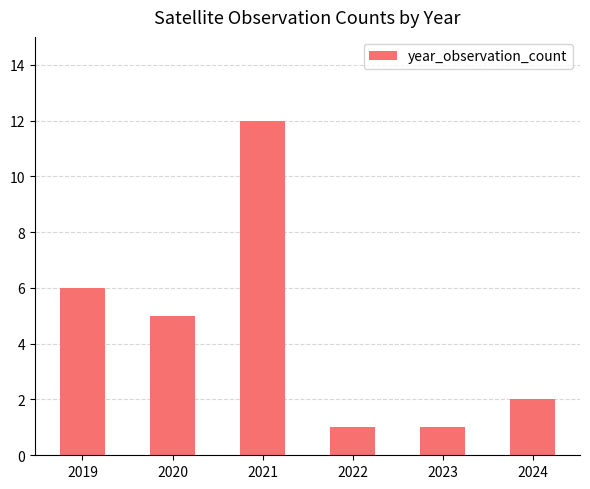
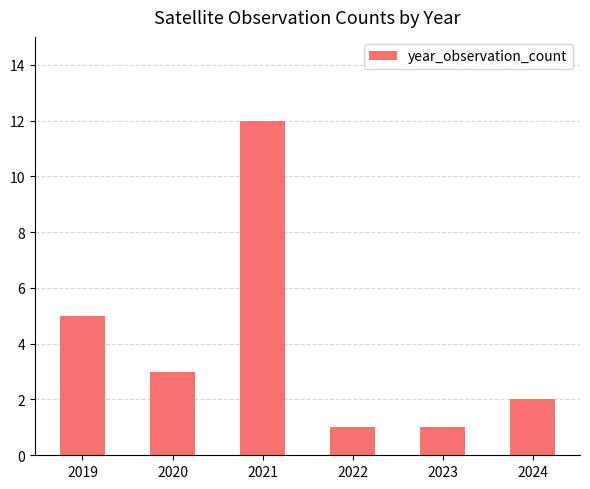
  {
-   "2019": 6,
-   "2020": 5,
+   "2019": 5,
+   "2020": 3,
    "2021": 12,
    "2022": 1,
    "2023": 1,
    "2024": 2
  }
